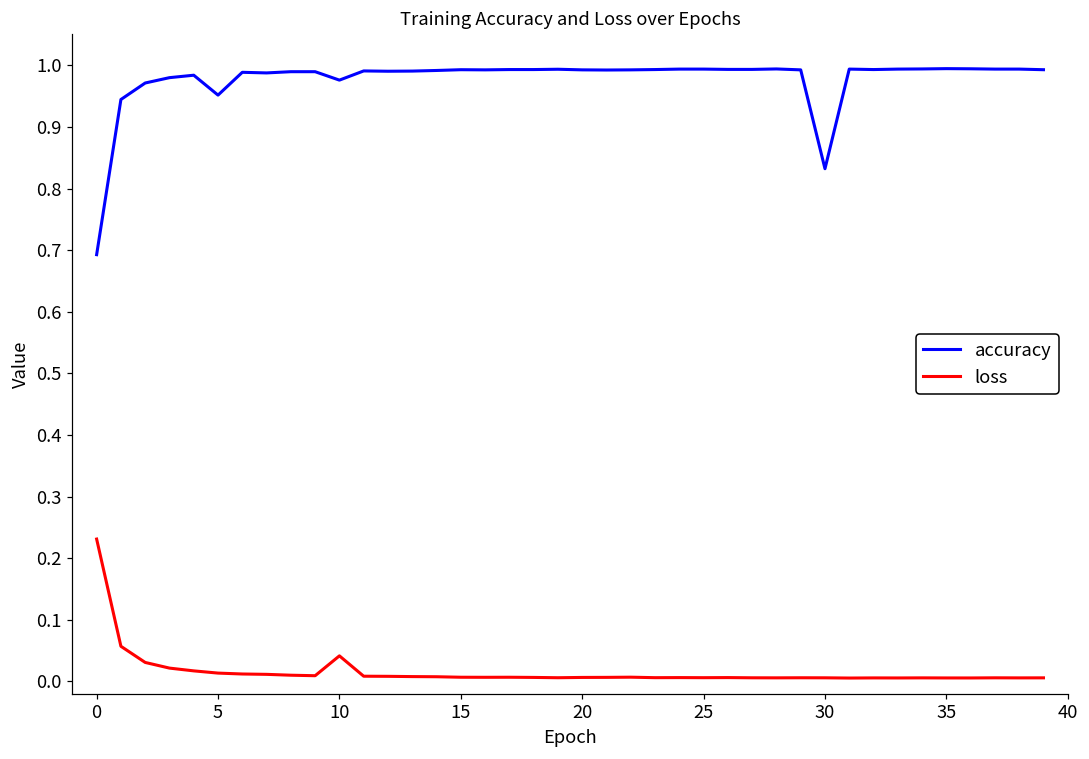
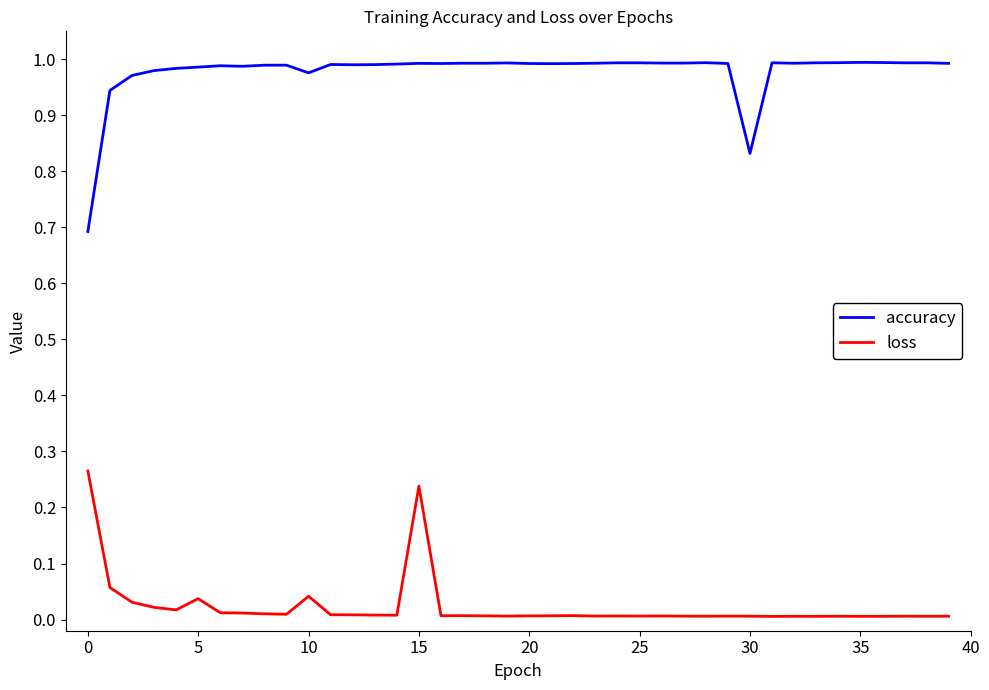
  {
    "accuracy": {
      "0": 0.69,
-     "5": 0.95,
+     "5": 0.99,
      "10": 0.98,
      "15": 0.99,
      "20": 0.99,
      "25": 0.99,
      "30": 0.83,
      "35": 0.99
    },
    "loss": {
-     "0": 0.23,
-     "5": 0.01,
+     "0": 0.27,
+     "5": 0.04,
      "10": 0.04,
-     "15": 0.01,
+     "15": 0.24,
      "20": 0.01,
      "25": 0.01,
      "30": 0.01,
      "35": 0.01
    }
  }
